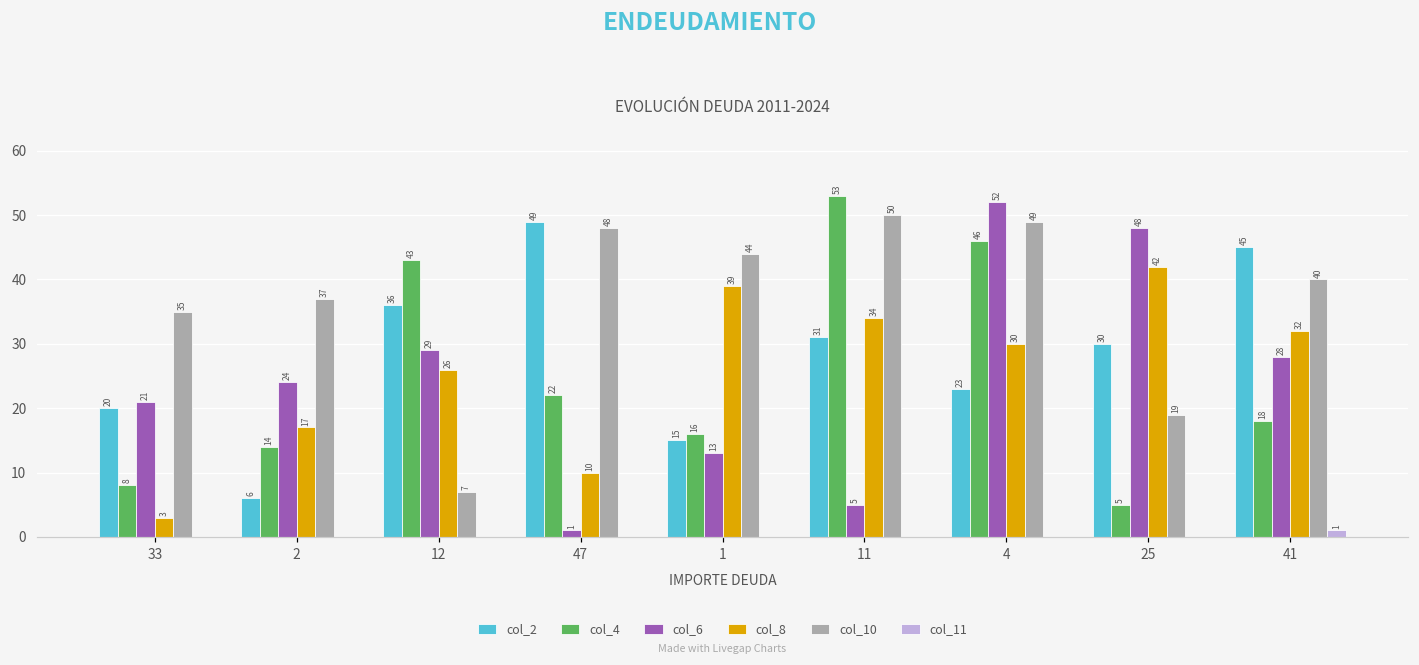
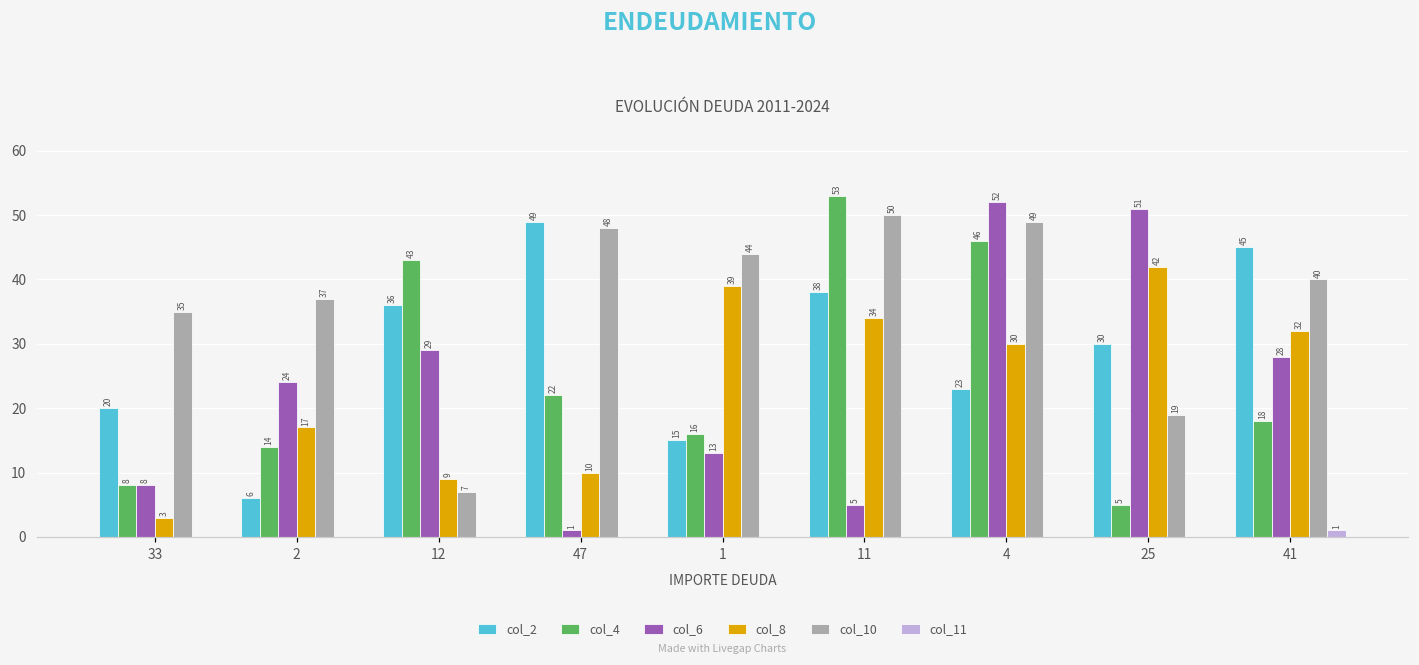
  {
    "col_2": {
      "33": 20,
      "2": 6,
      "12": 36,
      "47": 49,
      "1": 15,
-     "11": 31,
+     "11": 38,
      "4": 23,
      "25": 30,
      "41": 45
    },
    "col_4": {
      "33": 8,
      "2": 14,
      "12": 43,
      "47": 22,
      "1": 16,
      "11": 53,
      "4": 46,
      "25": 5,
      "41": 18
    },
    "col_6": {
-     "33": 21,
+     "33": 8,
      "2": 24,
      "12": 29,
      "47": 1,
      "1": 13,
      "11": 5,
      "4": 52,
-     "25": 48,
+     "25": 51,
      "41": 28
    },
    "col_8": {
      "33": 3,
      "2": 17,
-     "12": 26,
+     "12": 9,
      "47": 10,
      "1": 39,
      "11": 34,
      "4": 30,
      "25": 42,
      "41": 32
    }
  }
